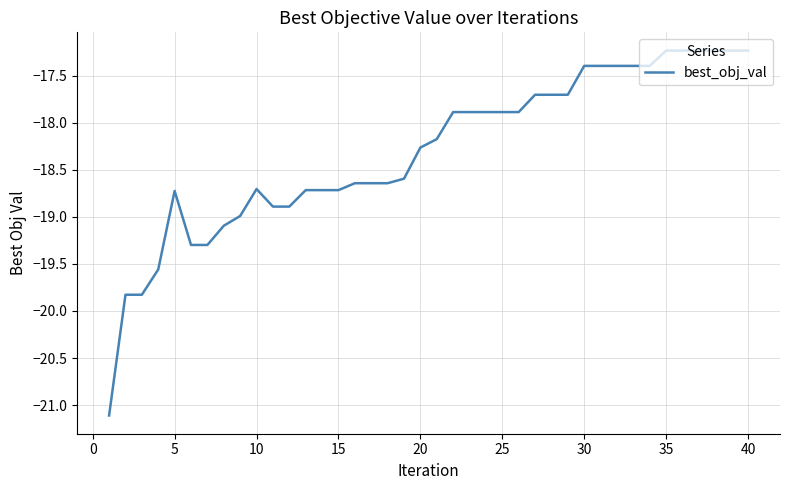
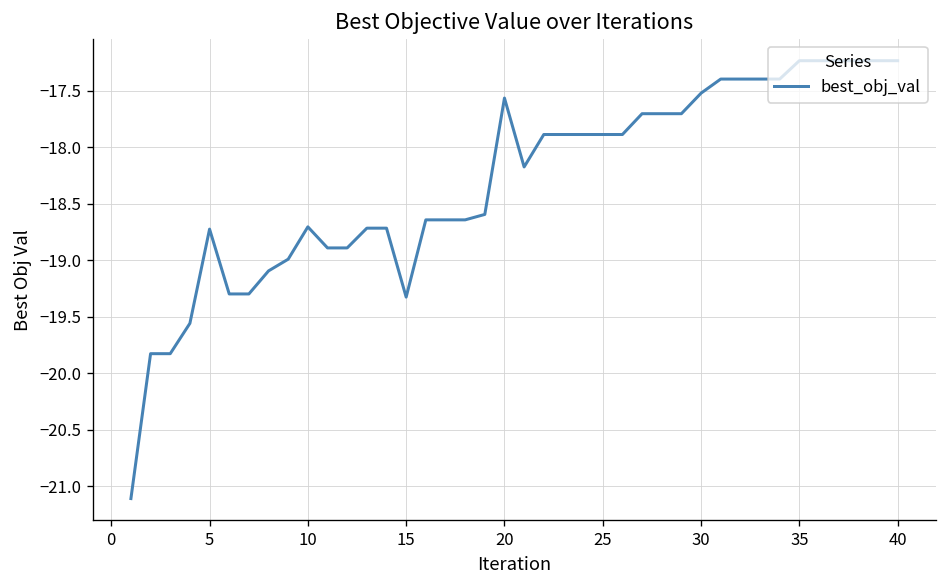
  {
    "5": -18.7,
    "10": -18.7,
-   "15": -18.7,
-   "20": -18.3,
+   "15": -19.3,
+   "20": -17.6,
    "25": -17.9,
-   "30": -17.4
+   "30": -17.5
  }
